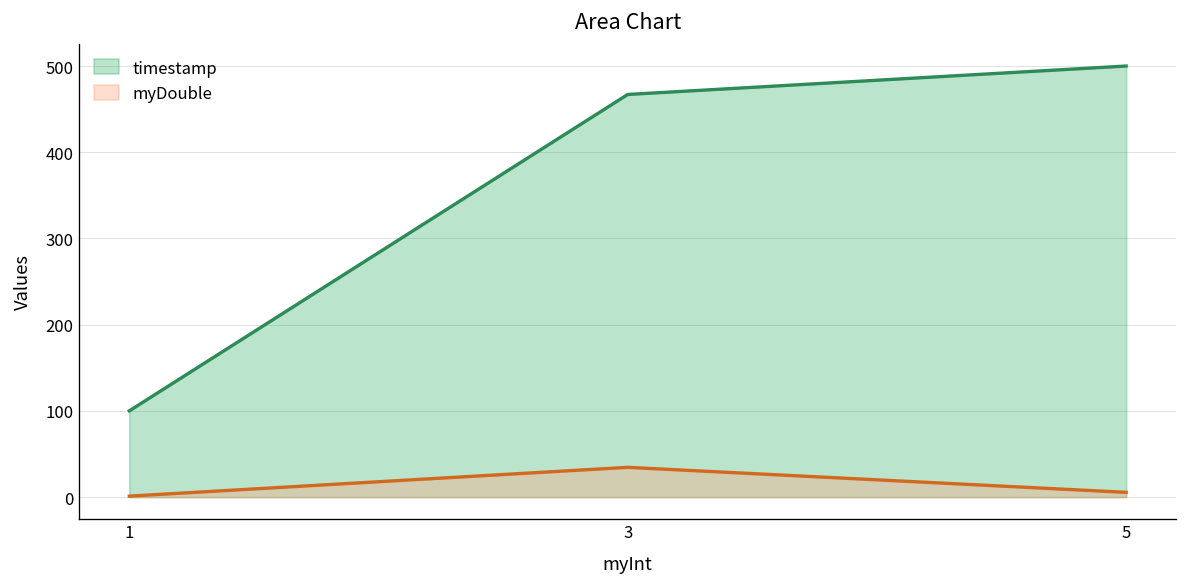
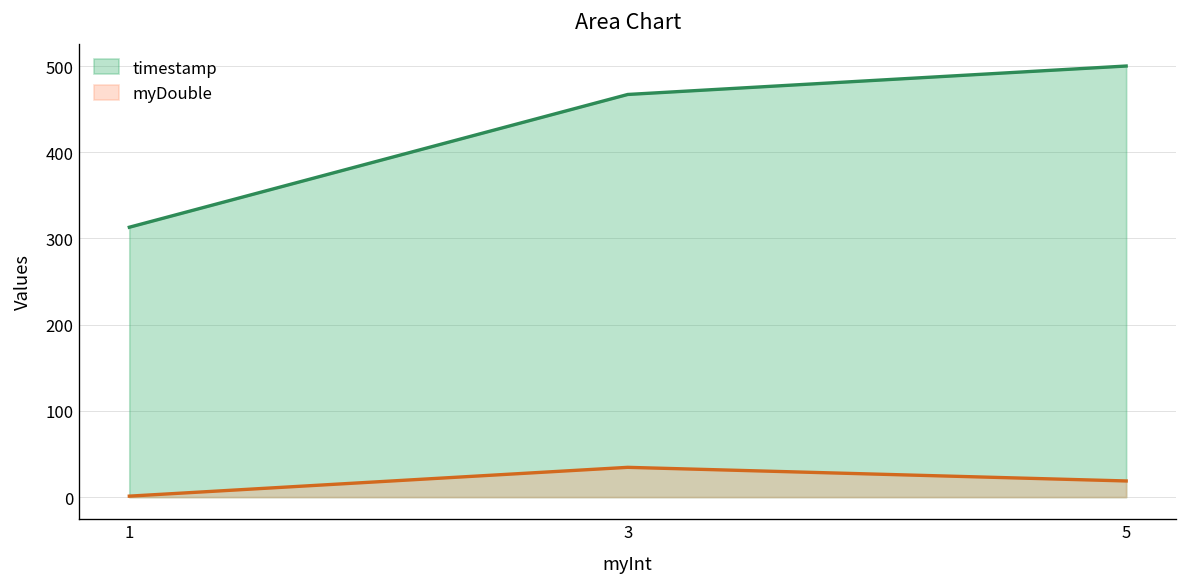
  {
    "timestamp": {
-     "1": 100,
+     "1": 310,
      "3": 470,
      "5": 500
    },
    "myDouble": {
      "1": 0,
      "3": 30,
-     "5": 10
+     "5": 20
    }
  }
